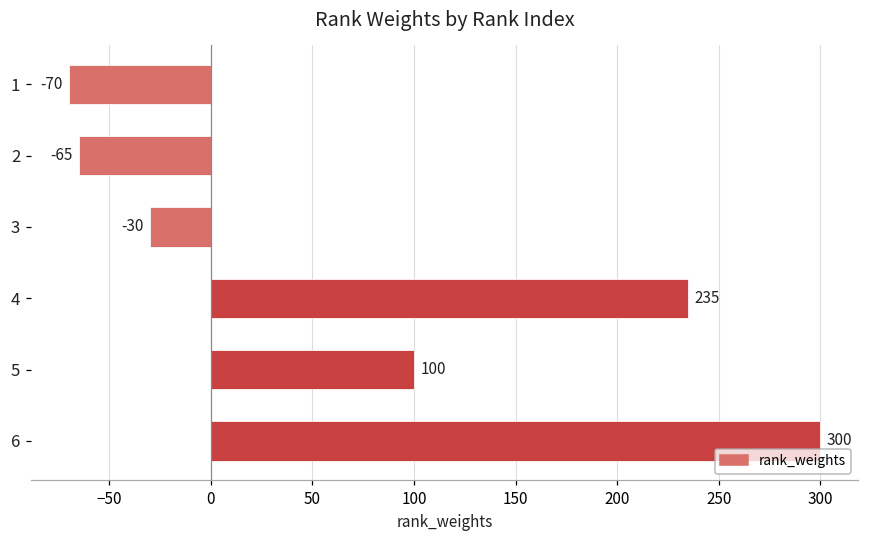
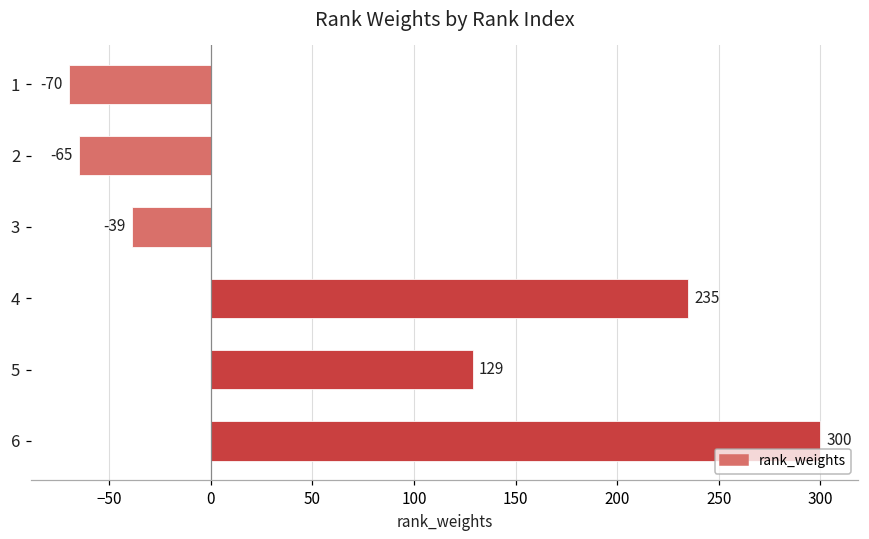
  {
    "1": -70,
    "2": -65,
-   "3": -30,
+   "3": -39,
    "4": 235,
-   "5": 100
+   "5": 129
  }
